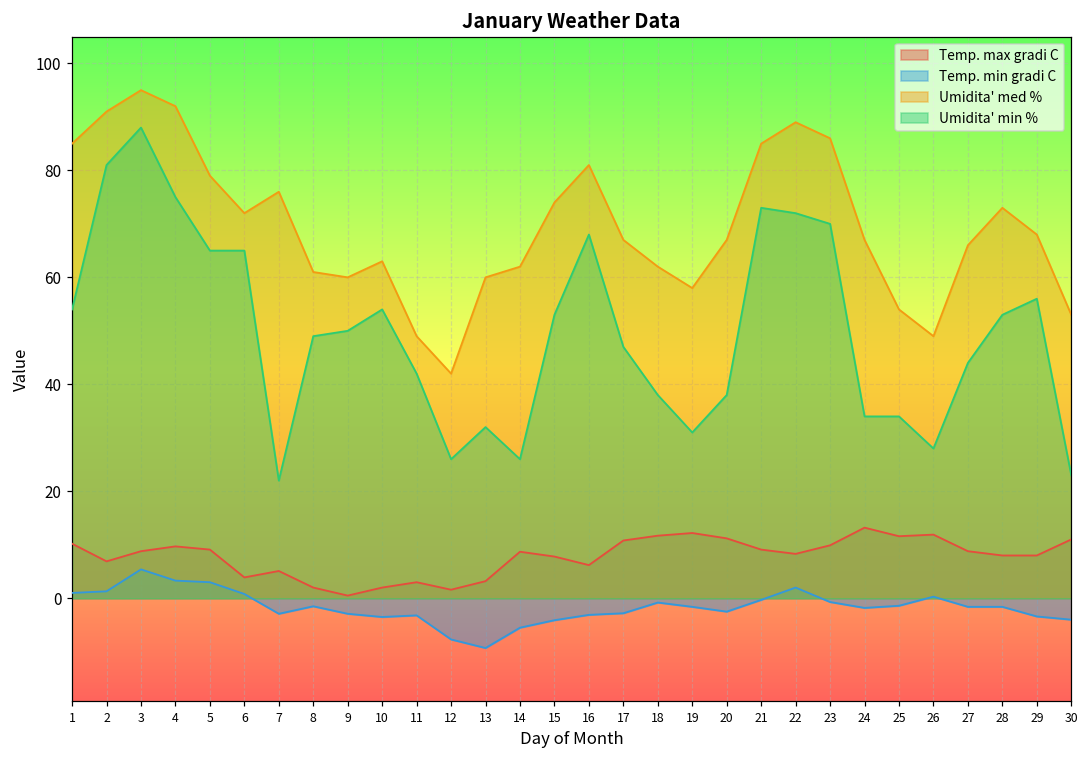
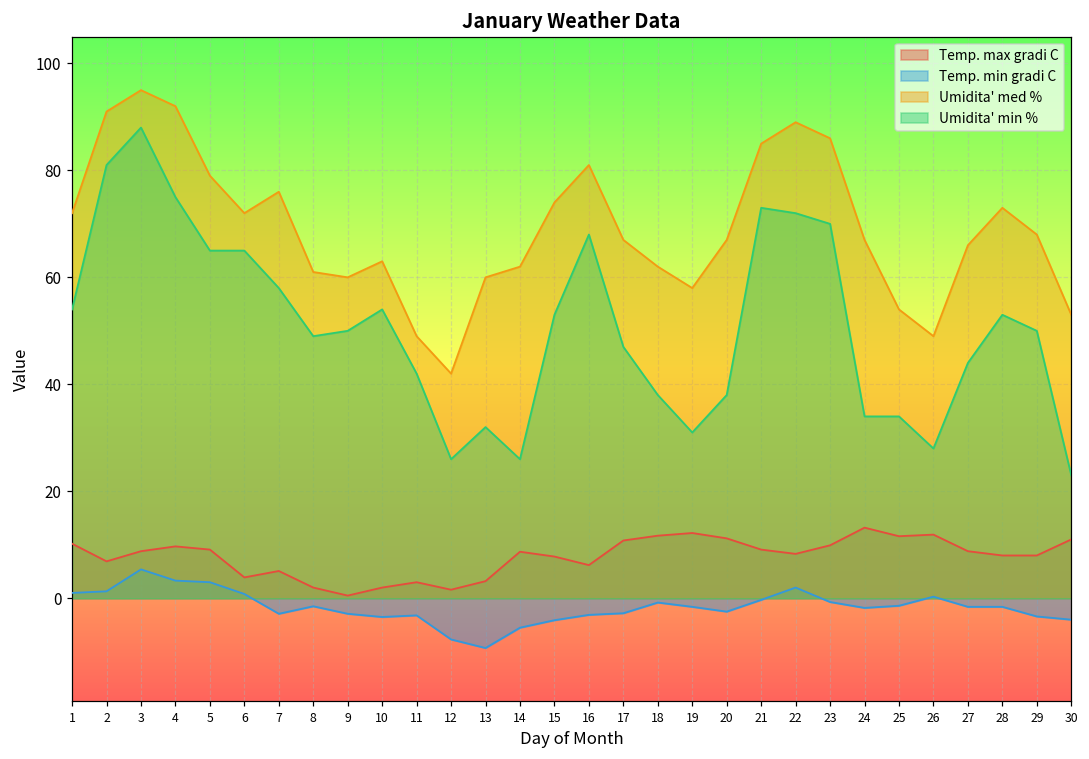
  {
    "Temp. max gradi C": {
      "1": 10,
      "2": 7,
      "3": 9,
      "4": 10,
      "5": 9,
      "6": 4,
      "7": 5,
      "8": 2,
      "10": 2,
      "11": 3,
      "12": 2,
      "13": 3,
      "14": 9,
      "15": 8,
      "16": 6,
      "17": 11,
      "18": 12,
      "19": 12,
      "20": 11,
      "21": 9,
      "22": 8,
      "23": 10,
      "24": 13,
      "25": 12,
      "26": 12,
      "27": 9,
      "28": 8,
      "29": 8,
      "30": 11
    },
    "Umidita' med %": {
-     "1": 85,
+     "1": 72,
      "2": 91,
      "3": 95,
      "4": 92,
      "5": 79,
      "6": 72,
      "7": 76,
      "8": 61,
      "9": 60,
      "10": 63,
      "11": 49,
      "12": 42,
      "13": 60,
      "14": 62,
      "15": 74,
      "16": 81,
      "17": 67,
      "18": 62,
      "19": 58,
      "20": 67,
      "21": 85,
      "22": 89,
      "23": 86,
      "24": 67,
      "25": 54,
      "26": 49,
      "27": 66,
      "28": 73,
      "29": 68,
      "30": 53
    },
    "Umidita' min %": {
      "1": 54,
      "2": 81,
      "3": 88,
      "4": 75,
      "5": 65,
      "6": 65,
-     "7": 22,
+     "7": 58,
      "8": 49,
      "9": 50,
      "10": 54,
      "11": 42,
      "12": 26,
      "13": 32,
      "14": 26,
      "15": 53,
      "16": 68,
      "17": 47,
      "18": 38,
      "19": 31,
      "20": 38,
      "21": 73,
      "22": 72,
      "23": 70,
      "24": 34,
      "25": 34,
      "26": 28,
      "27": 44,
      "28": 53,
-     "29": 56,
+     "29": 50,
      "30": 23
    }
  }
